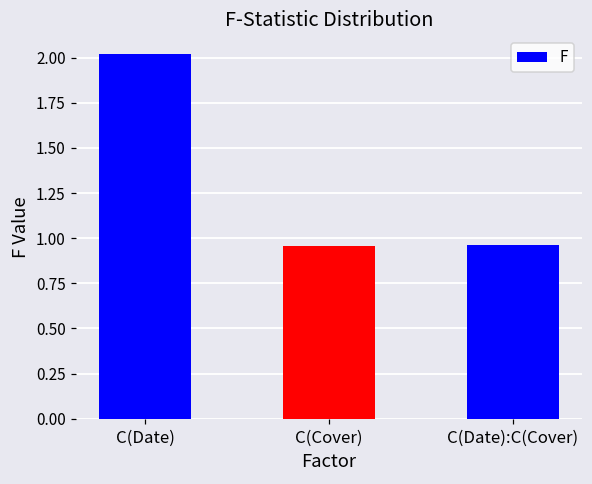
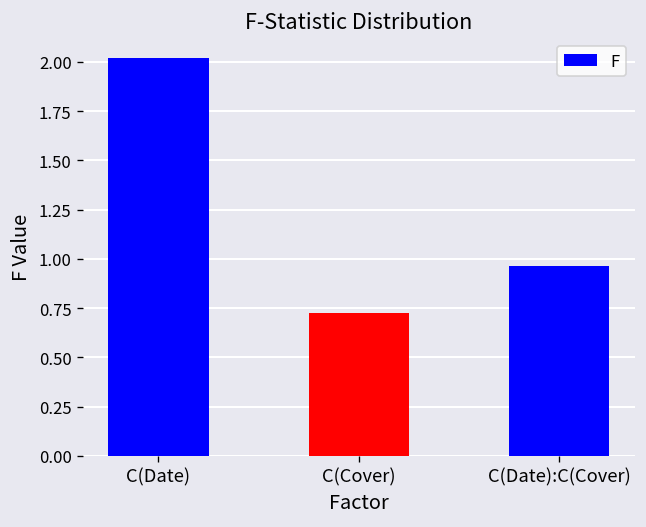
  {
    "C(Date)": 2.02,
-   "C(Cover)": 0.96,
+   "C(Cover)": 0.72,
    "C(Date):C(Cover)": 0.96
  }
